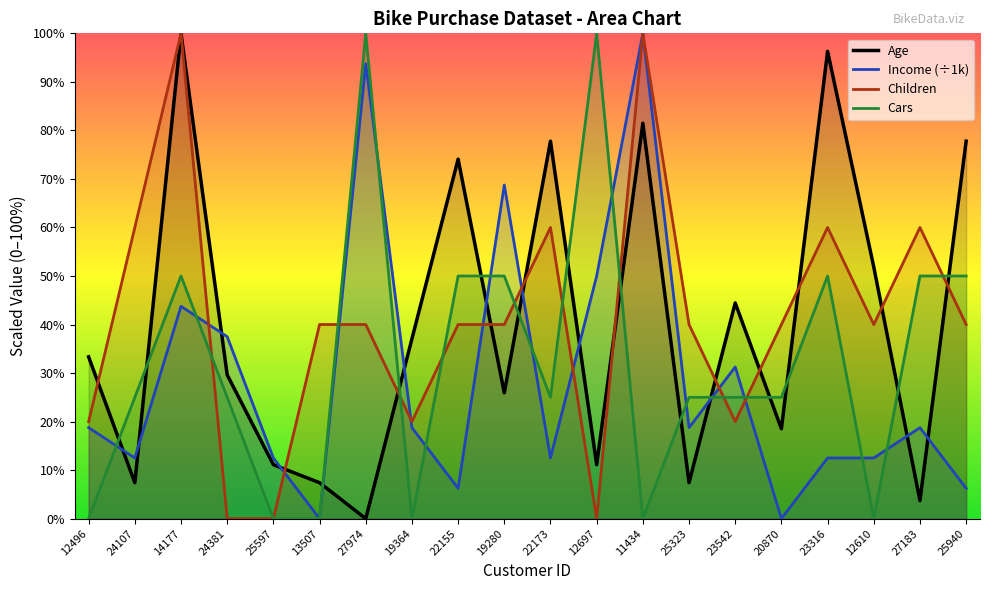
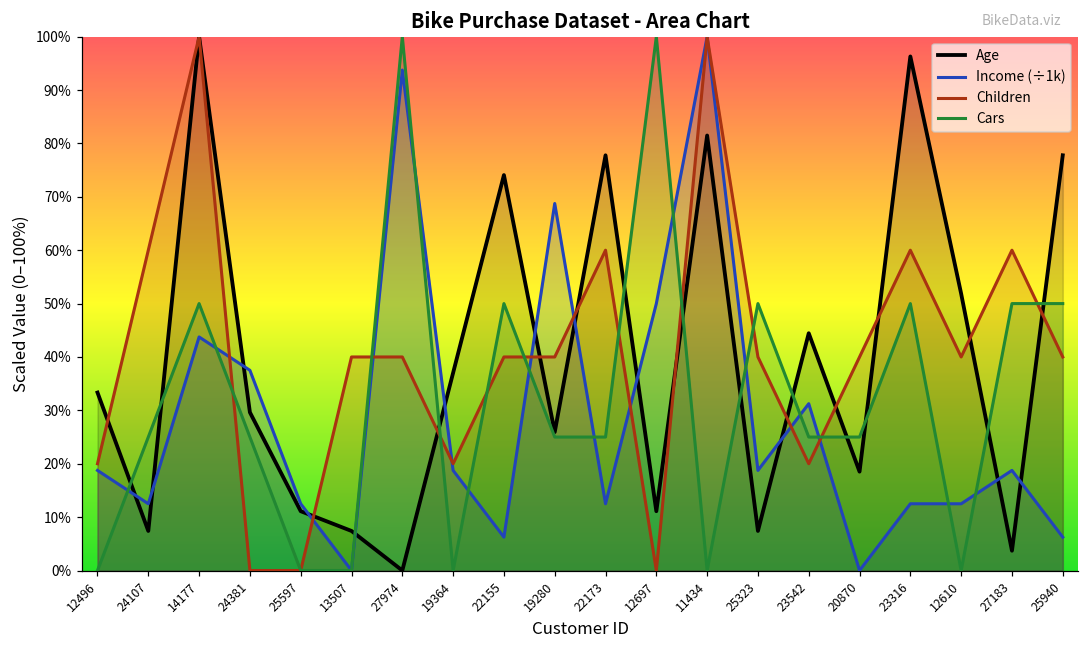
  {
    "Age": {
      "12496": "33%",
      "24107": "7%",
      "24381": "30%",
      "25597": "11%",
      "13507": "7%",
      "27974": "0%",
      "19364": "37%",
      "22155": "74%",
      "19280": "26%",
      "22173": "78%",
      "12697": "11%",
      "11434": "81%",
      "25323": "7%",
      "23542": "44%",
      "20870": "19%",
      "23316": "96%",
      "12610": "52%",
      "27183": "4%",
      "25940": "78%"
    },
    "Income (÷1k)": {
      "12496": "19%",
      "24107": "13%",
      "14177": "44%",
      "24381": "38%",
      "25597": "13%",
      "27974": "94%",
      "19364": "19%",
      "22155": "6%",
      "19280": "69%",
      "22173": "13%",
      "12697": "50%",
      "25323": "19%",
      "23542": "31%",
      "20870": "0%",
      "23316": "13%",
      "12610": "13%",
      "27183": "19%",
      "25940": "6%"
    },
    "Children": {
      "12496": "20%",
      "24107": "60%",
      "24381": "0%",
      "13507": "40%",
      "27974": "40%",
      "19364": "20%",
      "22155": "40%",
      "19280": "40%",
      "22173": "60%",
      "12697": "0%",
      "25323": "40%",
      "23542": "20%",
      "20870": "40%",
      "23316": "60%",
      "12610": "40%",
      "27183": "60%",
      "25940": "40%"
    },
    "Cars": {
      "12496": "0%",
      "24107": "25%",
      "14177": "50%",
      "24381": "25%",
      "27974": "100%",
      "19364": "0%",
      "22155": "50%",
-     "19280": "50%",
+     "19280": "25%",
      "22173": "25%",
      "12697": "100%",
      "11434": "0%",
-     "25323": "25%",
+     "25323": "50%",
      "23542": "25%",
      "20870": "25%",
      "23316": "50%",
      "12610": "0%",
      "27183": "50%",
      "25940": "50%"
    }
  }
